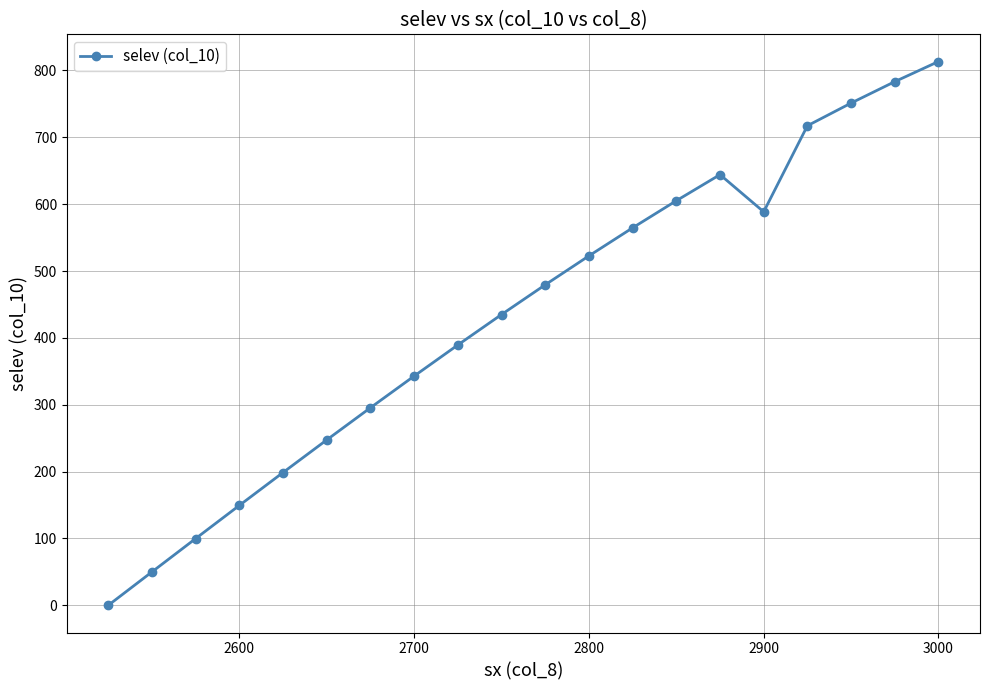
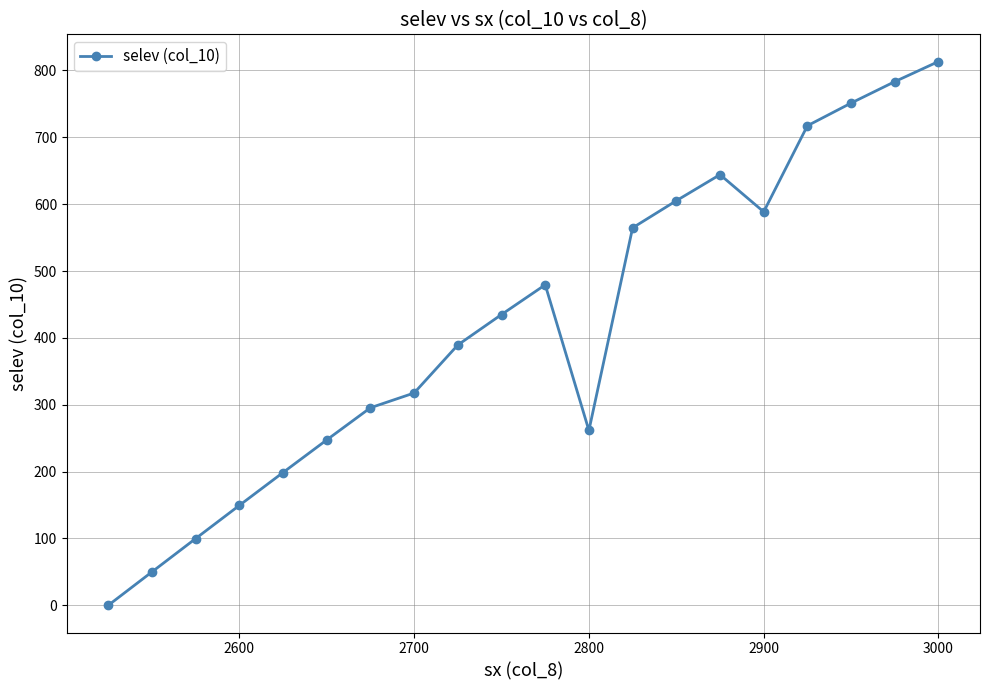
  {
    "2600": 150,
-   "2700": 340,
-   "2800": 520,
+   "2700": 320,
+   "2800": 260,
    "2900": 590,
    "3000": 810
  }
